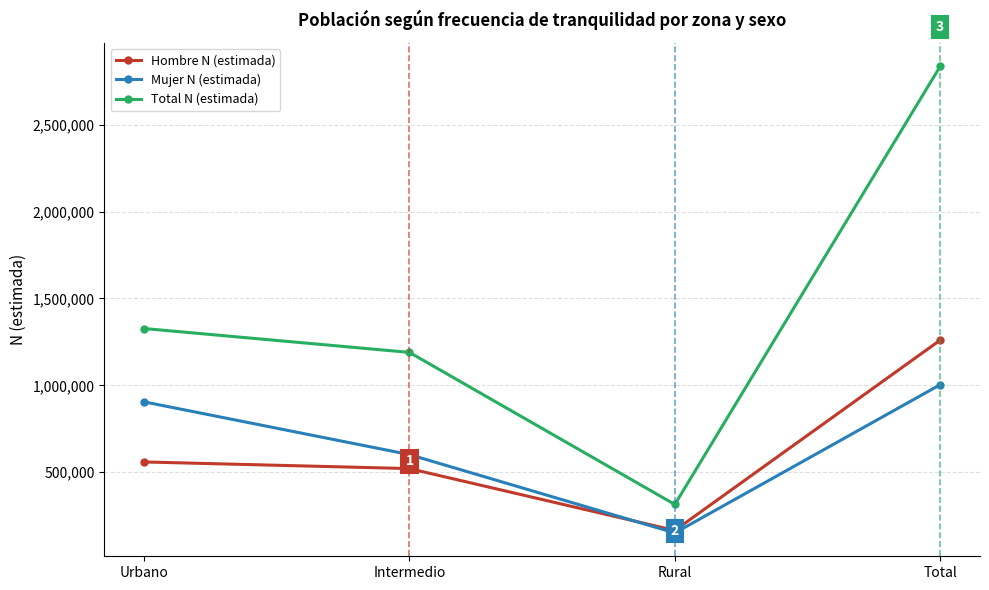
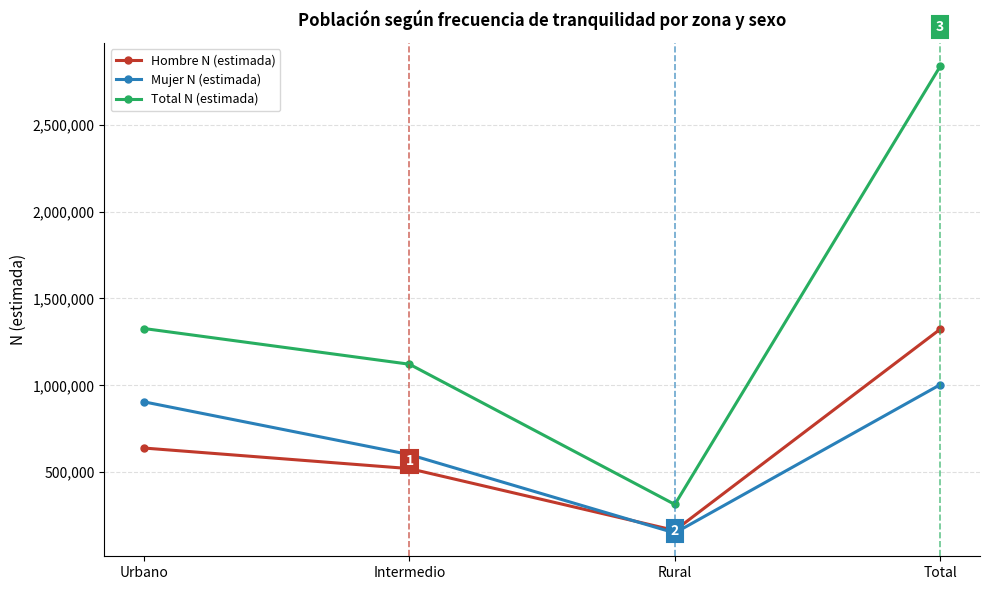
  {
    "Hombre N (estimada)": {
-     "Urbano": "560,000",
-     "Total": "1,260,000"
+     "Urbano": "640,000",
+     "Total": "1,320,000"
    },
    "Mujer N (estimada)": {
      "Urbano": "900,000",
      "Total": "1,000,000"
    },
    "Total N (estimada)": {
      "Urbano": "1,330,000",
-     "Intermedio": "1,190,000",
+     "Intermedio": "1,120,000",
      "Rural": "310,000",
      "Total": "2,840,000"
    }
  }
